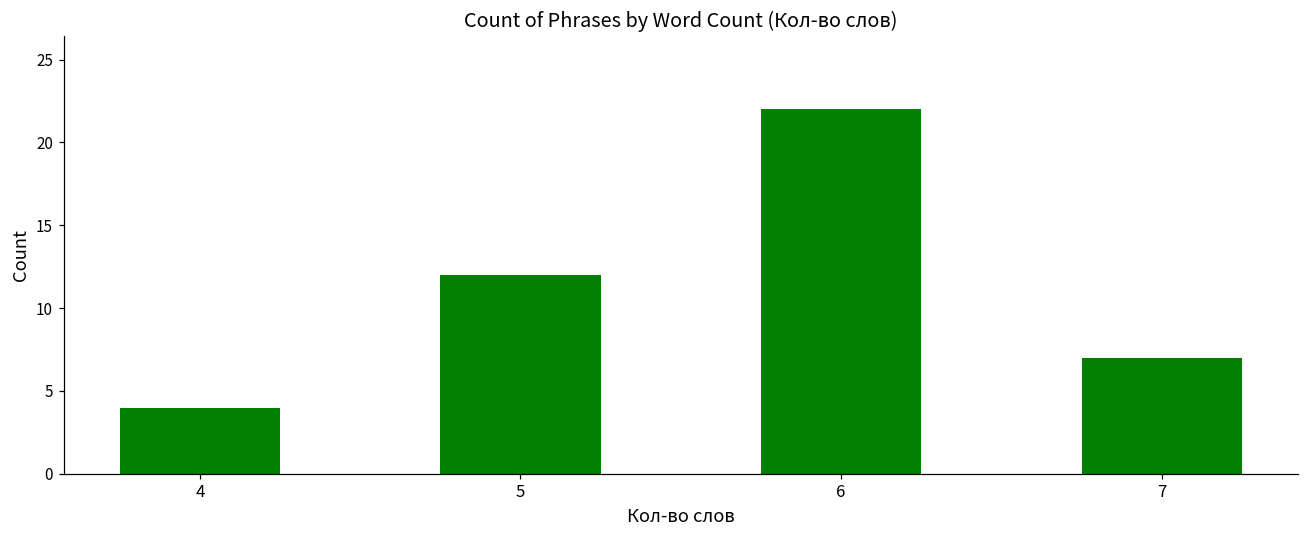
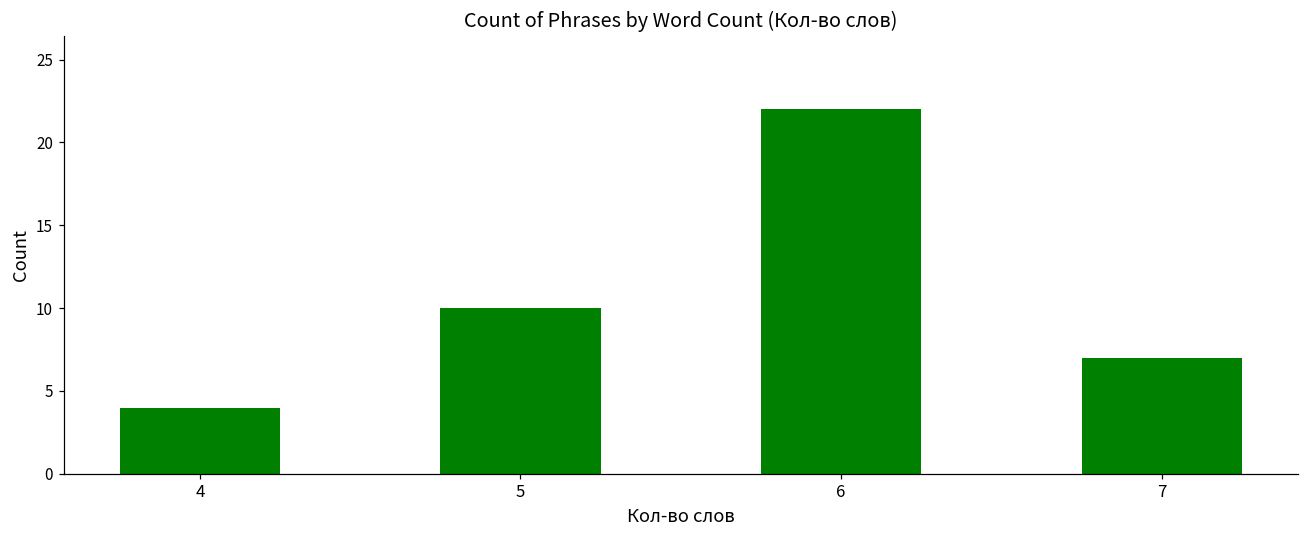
  {
    "4": 4,
-   "5": 12,
+   "5": 10,
    "6": 22,
    "7": 7
  }
